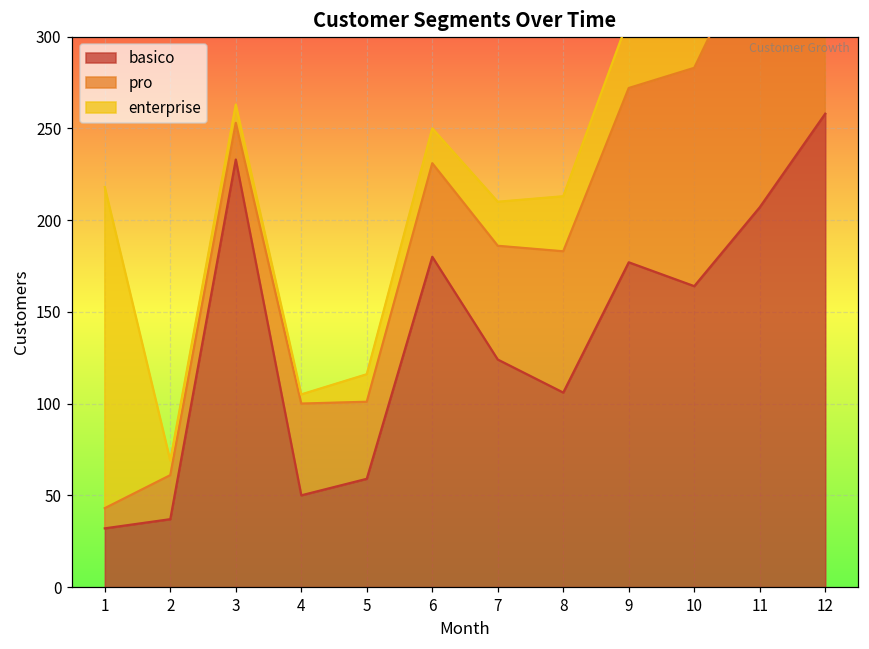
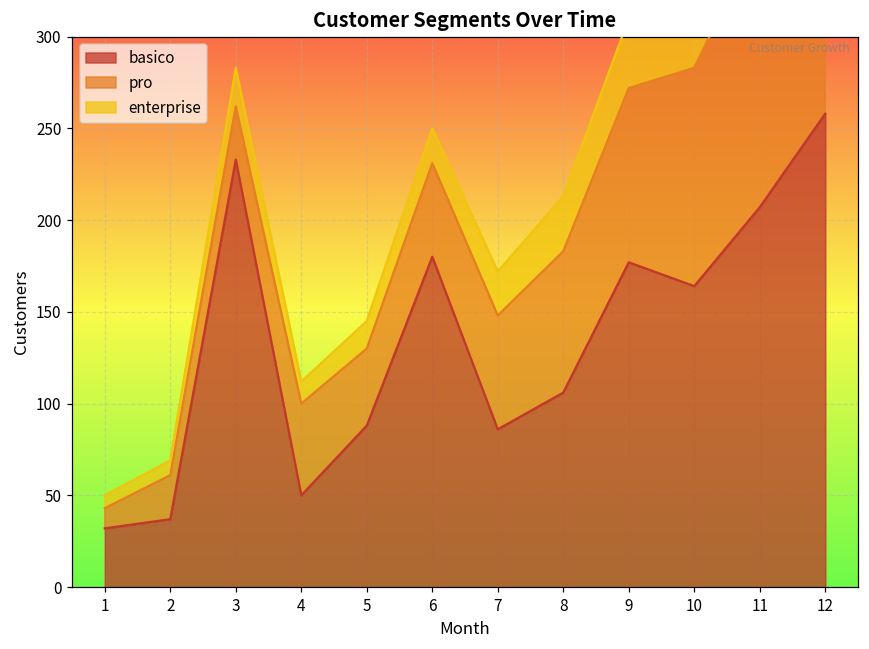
  {
    "basico": {
      "1": 32,
      "2": 37,
      "3": 233,
      "4": 50,
-     "5": 59,
+     "5": 88,
      "6": 180,
-     "7": 124,
+     "7": 86,
      "8": 106,
      "9": 177,
      "10": 164,
      "11": 207,
      "12": 258
    },
    "pro": {
      "1": 11,
      "2": 24,
-     "3": 20,
+     "3": 29,
      "4": 50,
      "5": 42,
      "6": 51,
      "7": 62,
      "8": 77,
      "9": 95,
      "10": 119
    },
    "enterprise": {
-     "1": 175,
+     "1": 7,
      "2": 8,
-     "3": 10,
-     "4": 5,
+     "3": 21,
+     "4": 12,
      "5": 15,
      "6": 19,
      "7": 24,
      "8": 30
    }
  }
